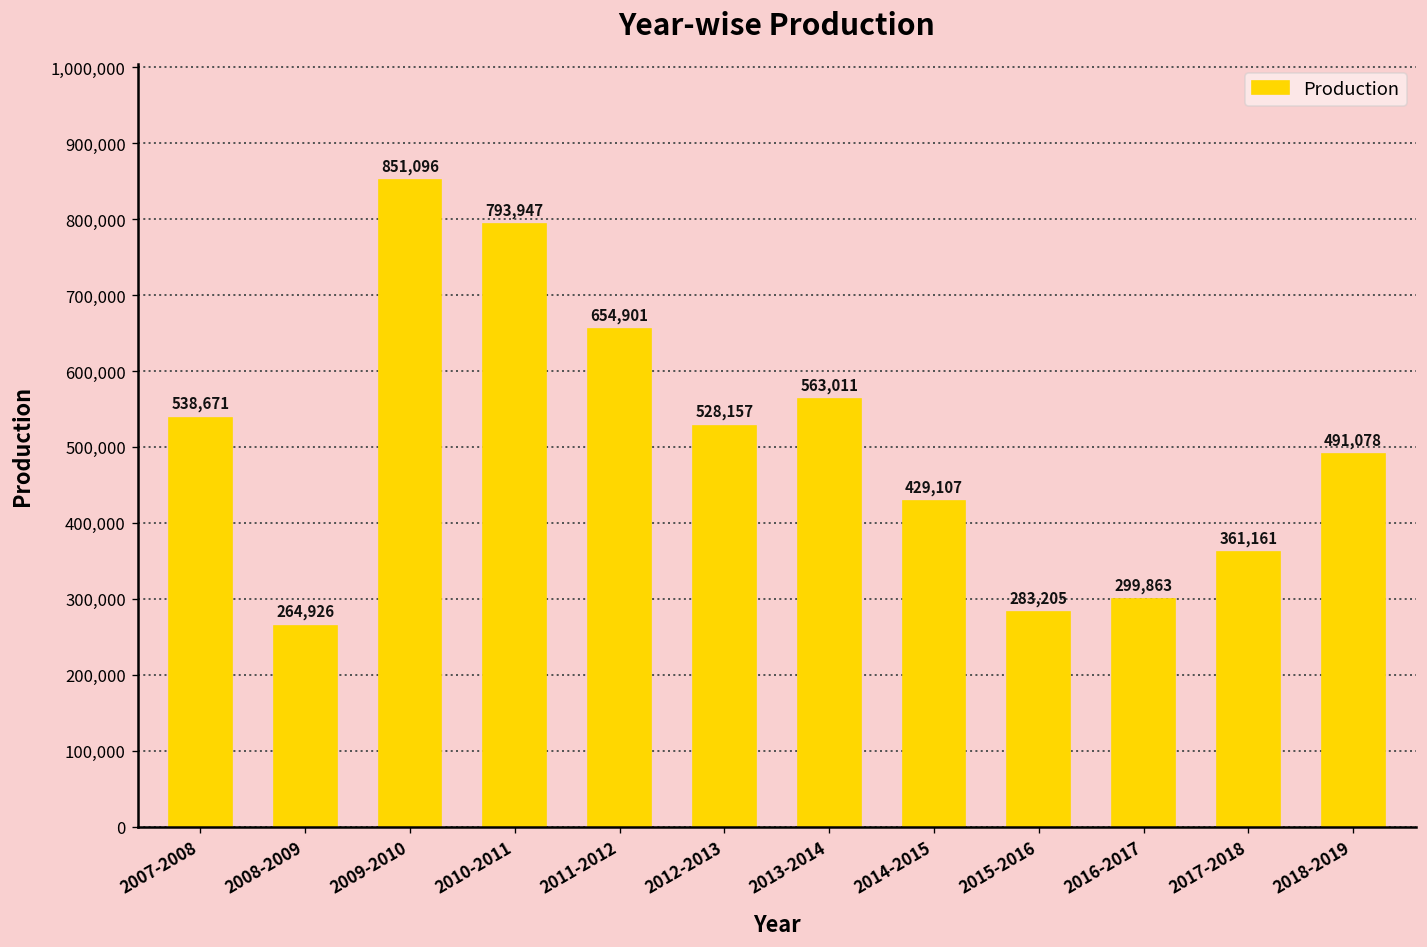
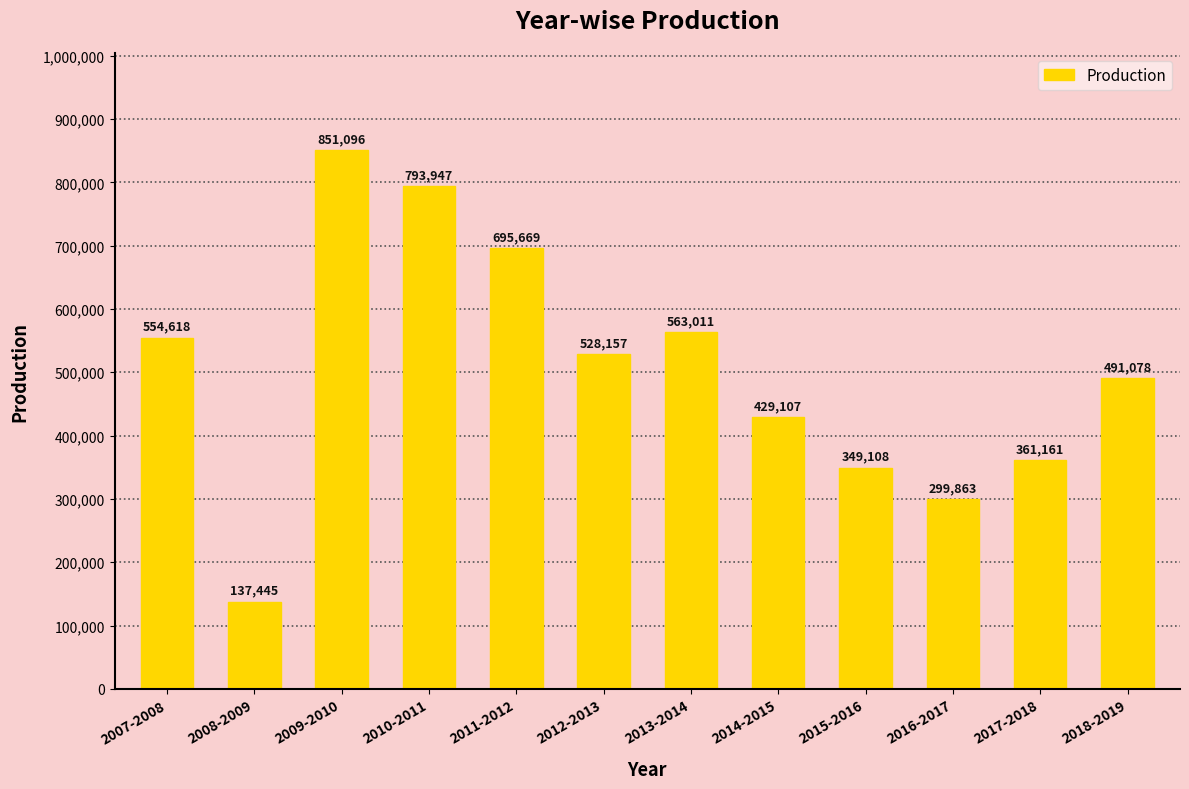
  {
-   "2007-2008": "538,671",
-   "2008-2009": "264,926",
+   "2007-2008": "554,618",
+   "2008-2009": "137,445",
    "2009-2010": "851,096",
    "2010-2011": "793,947",
-   "2011-2012": "654,901",
+   "2011-2012": "695,669",
    "2012-2013": "528,157",
    "2013-2014": "563,011",
    "2014-2015": "429,107",
-   "2015-2016": "283,205",
+   "2015-2016": "349,108",
    "2016-2017": "299,863",
    "2017-2018": "361,161",
    "2018-2019": "491,078"
  }
